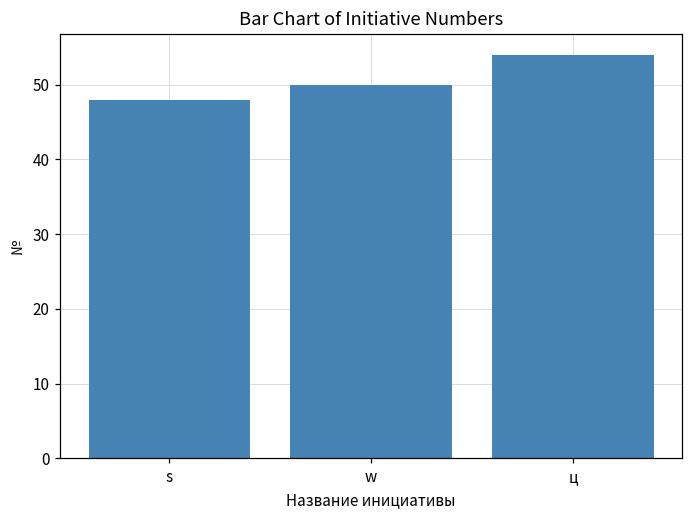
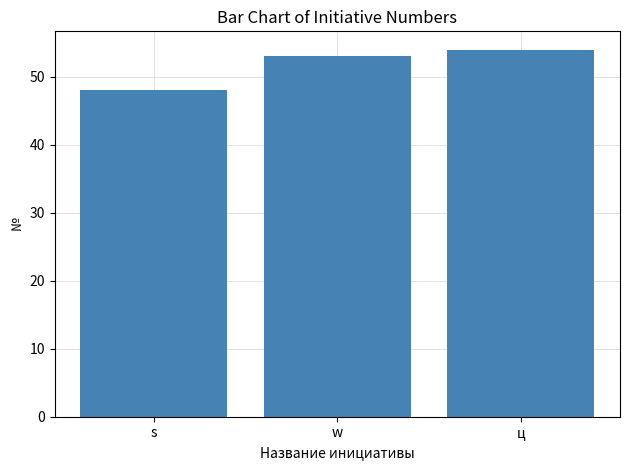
  {
    "s": 48,
-   "w": 50,
+   "w": 53,
    "ц": 54
  }
